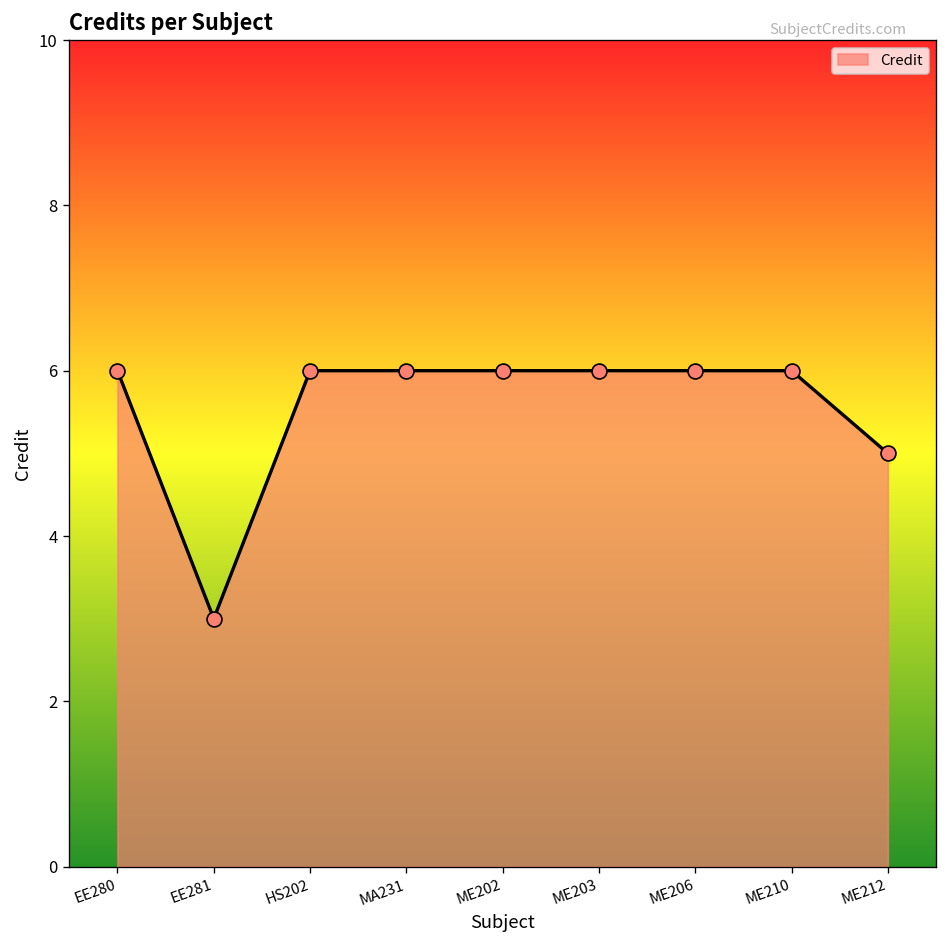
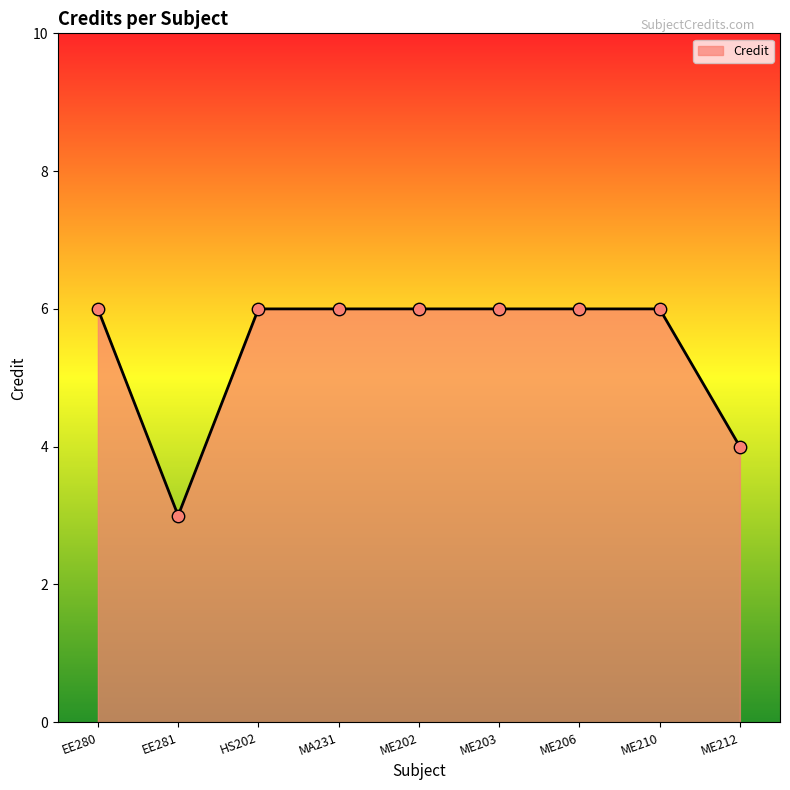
  {
    "EE280": 6,
    "EE281": 3,
    "HS202": 6,
    "MA231": 6,
    "ME202": 6,
    "ME203": 6,
    "ME206": 6,
    "ME210": 6,
-   "ME212": 5
+   "ME212": 4
  }
